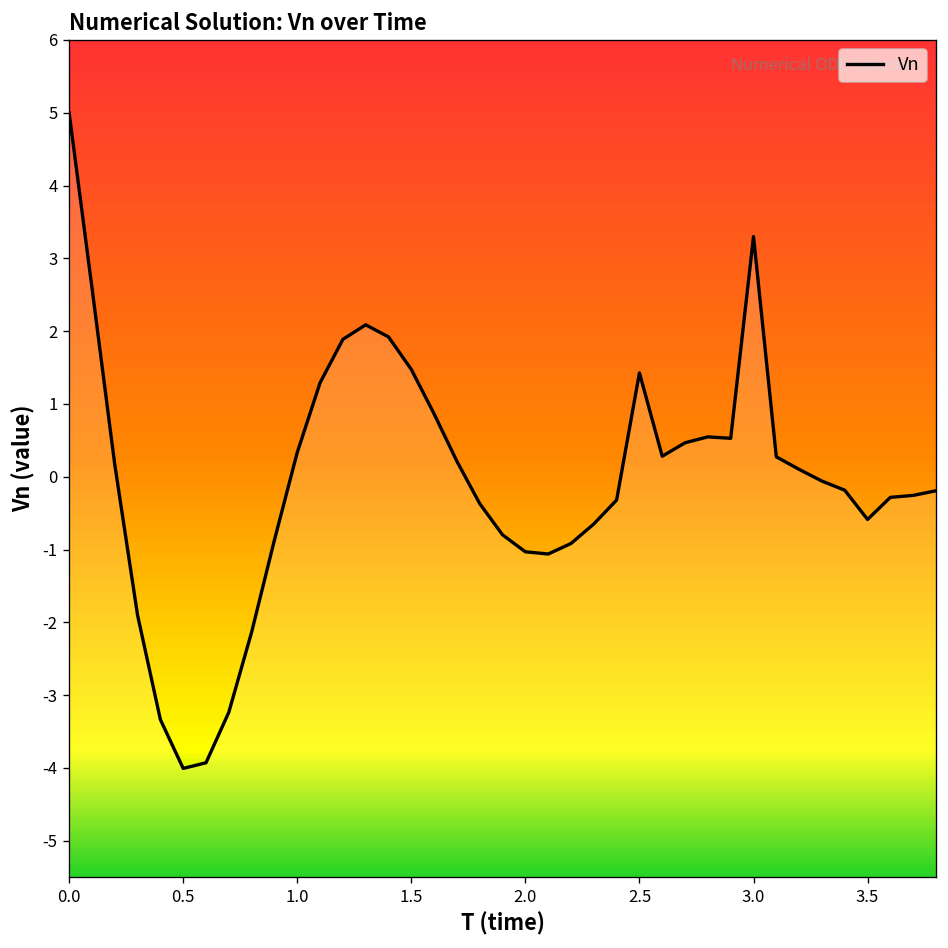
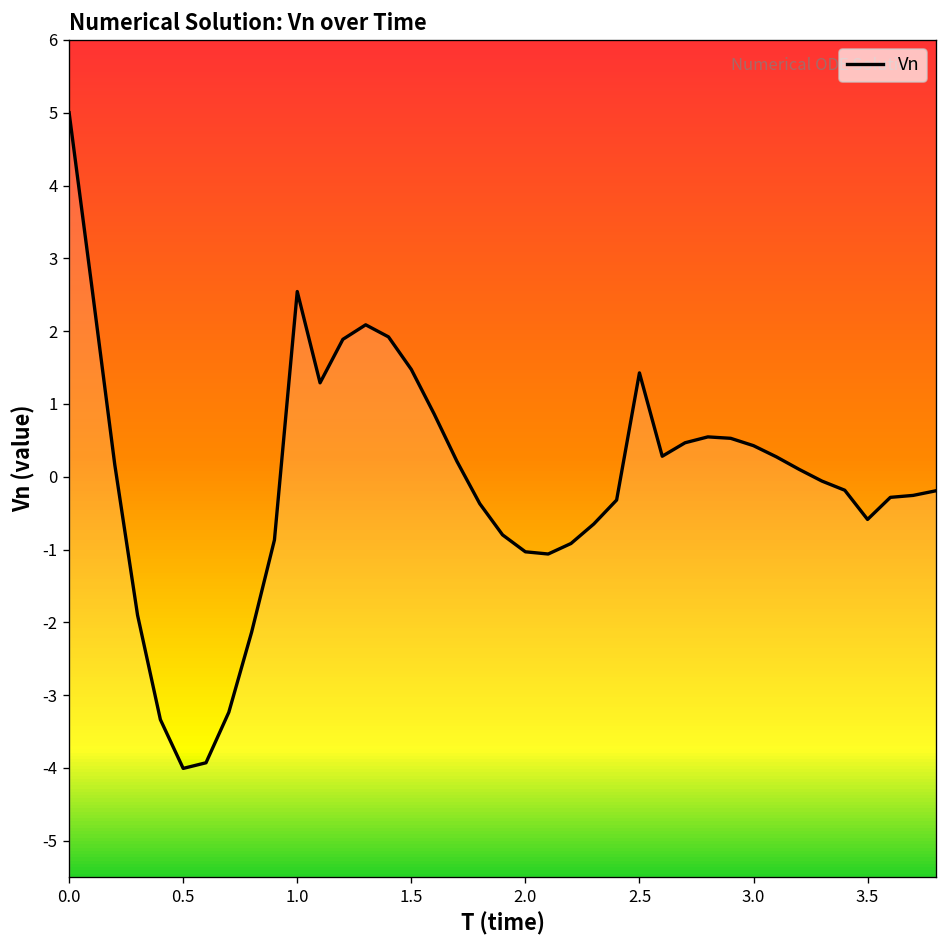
  {
    "0.0": 5.0,
    "0.5": -4.0,
-   "1.0": 0.3,
+   "1.0": 2.5,
    "1.5": 1.5,
    "2.0": -1.0,
    "2.5": 1.4,
-   "3.0": 3.3,
+   "3.0": 0.4,
    "3.5": -0.6
  }
